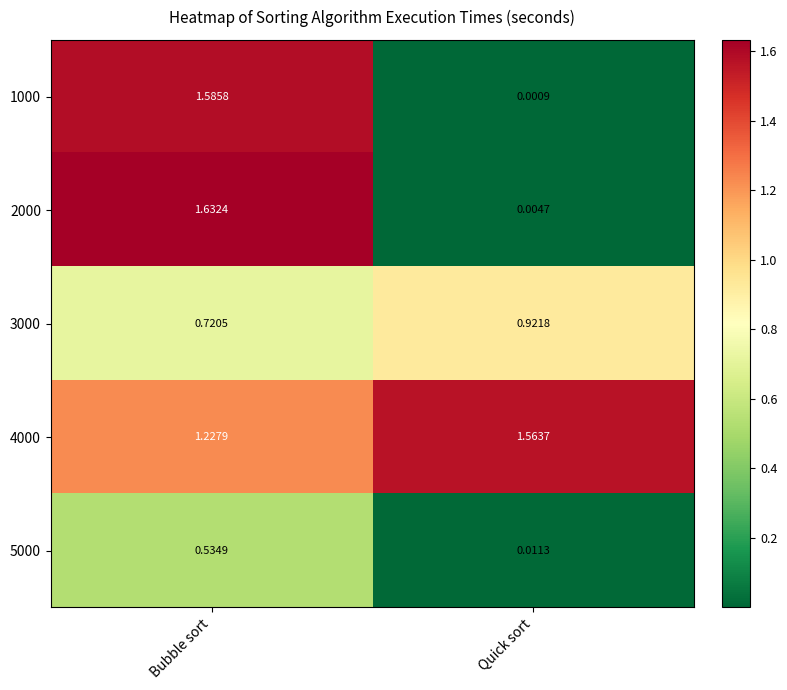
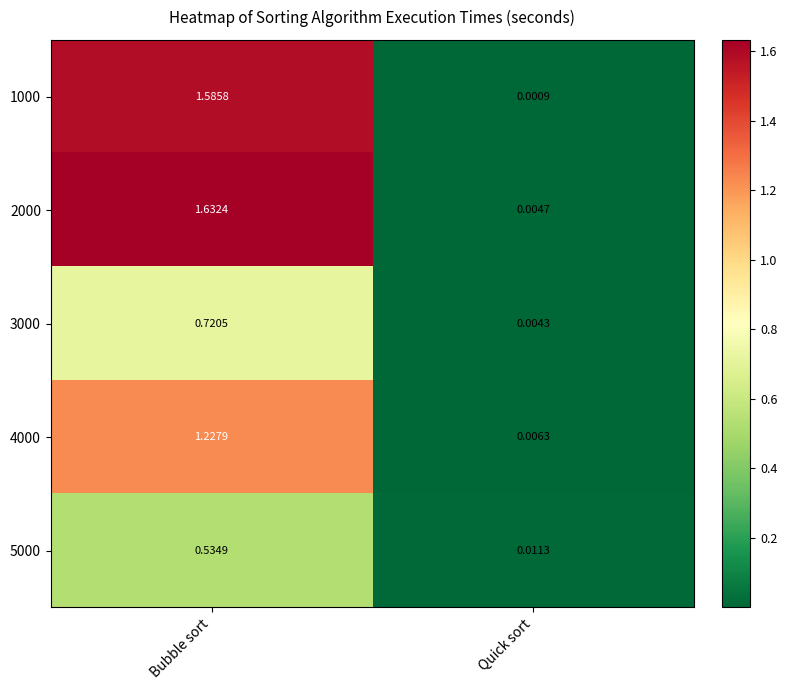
  {
    "1000": {
      "Bubble sort": 1.5858,
      "Quick sort": 0.0009
    },
    "2000": {
      "Bubble sort": 1.6324,
      "Quick sort": 0.0047
    },
    "3000": {
      "Bubble sort": 0.7205,
-     "Quick sort": 0.9218
+     "Quick sort": 0.0043
    },
    "4000": {
      "Bubble sort": 1.2279,
-     "Quick sort": 1.5637
+     "Quick sort": 0.0063
    },
    "5000": {
      "Bubble sort": 0.5349,
      "Quick sort": 0.0113
    }
  }
